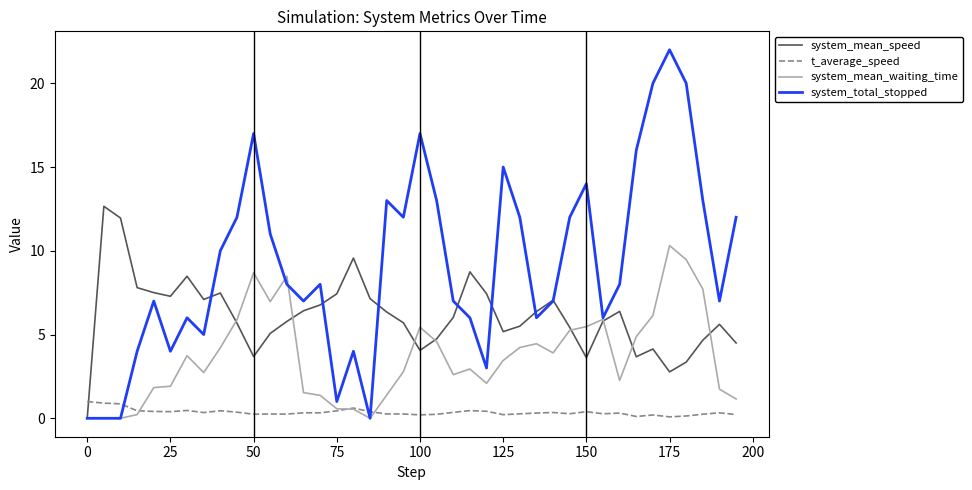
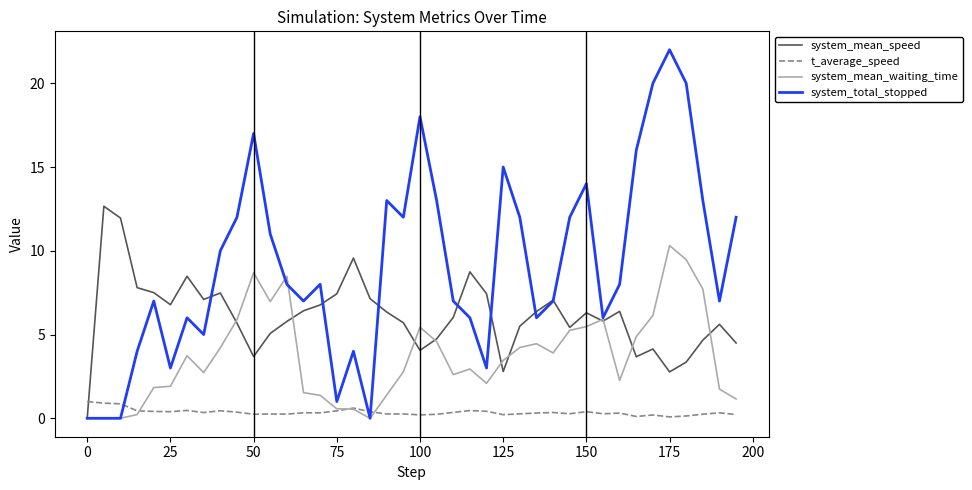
  {
    "system_mean_speed": {
-     "25": 7.3,
+     "25": 6.8,
      "50": 3.7,
      "75": 7.4,
      "100": 4.1,
-     "125": 5.2,
-     "150": 3.6,
+     "125": 2.8,
+     "150": 6.3,
      "175": 2.8
    },
    "system_total_stopped": {
-     "25": 4,
+     "25": 3,
      "50": 17,
      "75": 1,
-     "100": 17,
+     "100": 18,
      "125": 15,
      "150": 14,
      "175": 22
    }
  }
